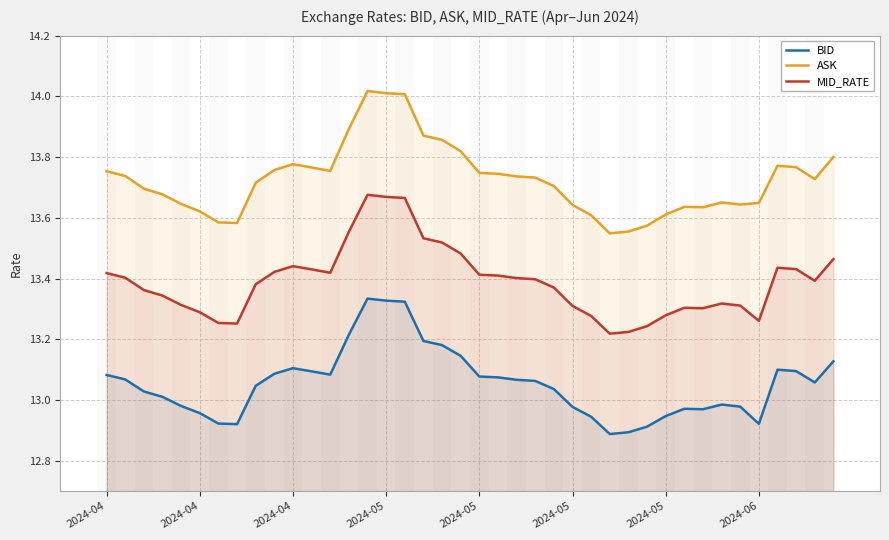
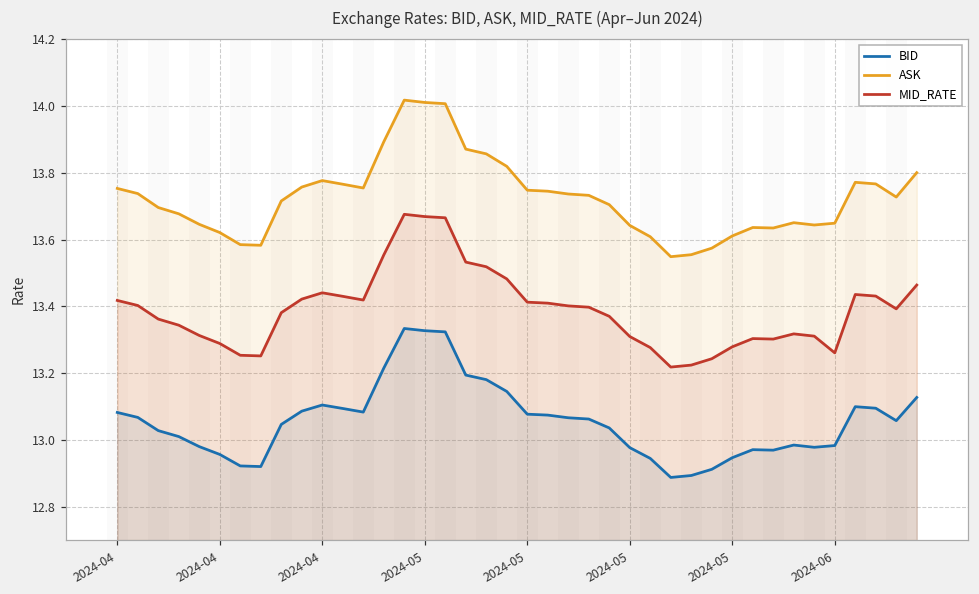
  {
    "BID": {
-     "2024-06": 12.92
+     "2024-06": 12.98
    },
    "ASK": {
      "2024-06": 13.65
    },
    "MID_RATE": {
      "2024-06": 13.26
    }
  }
